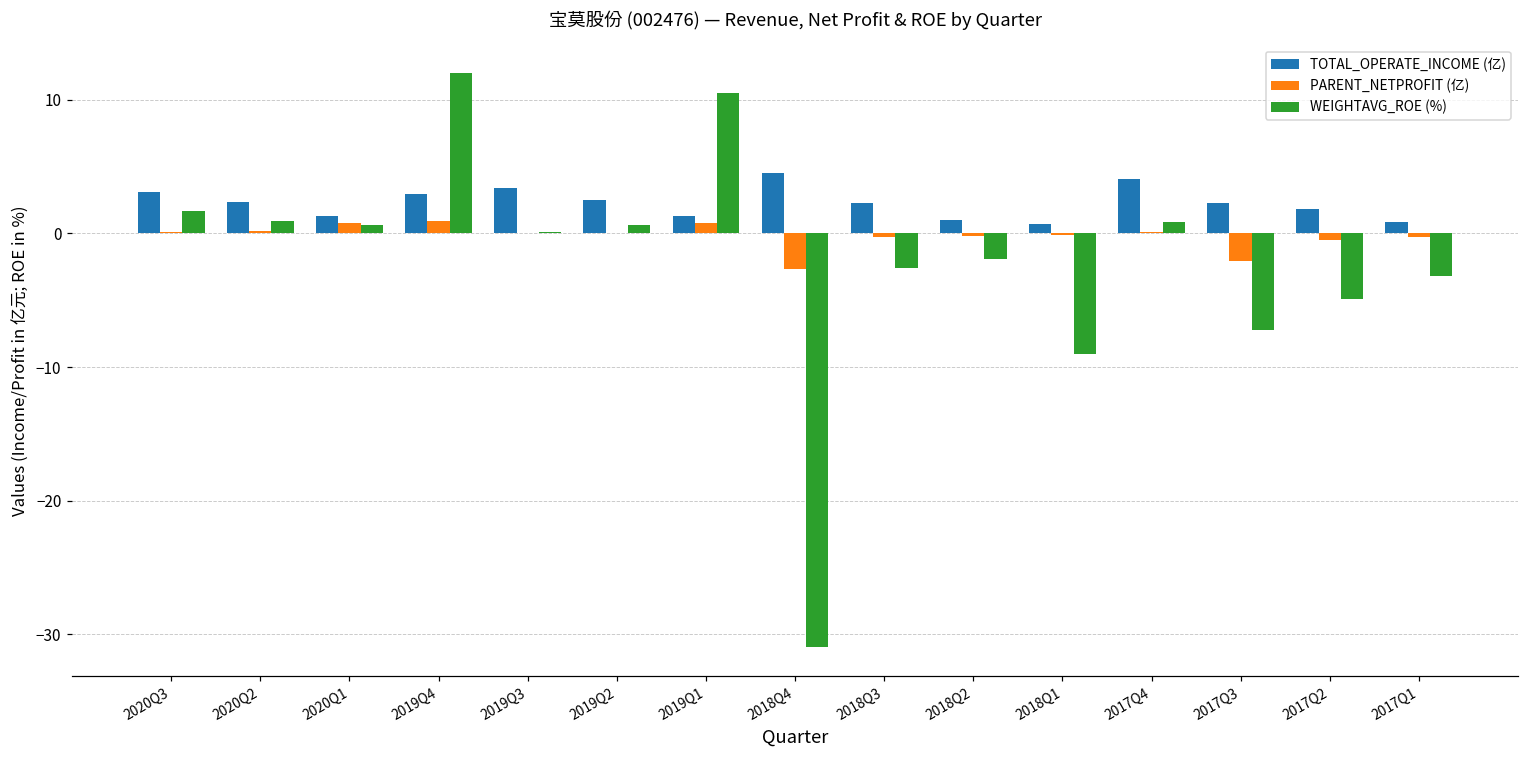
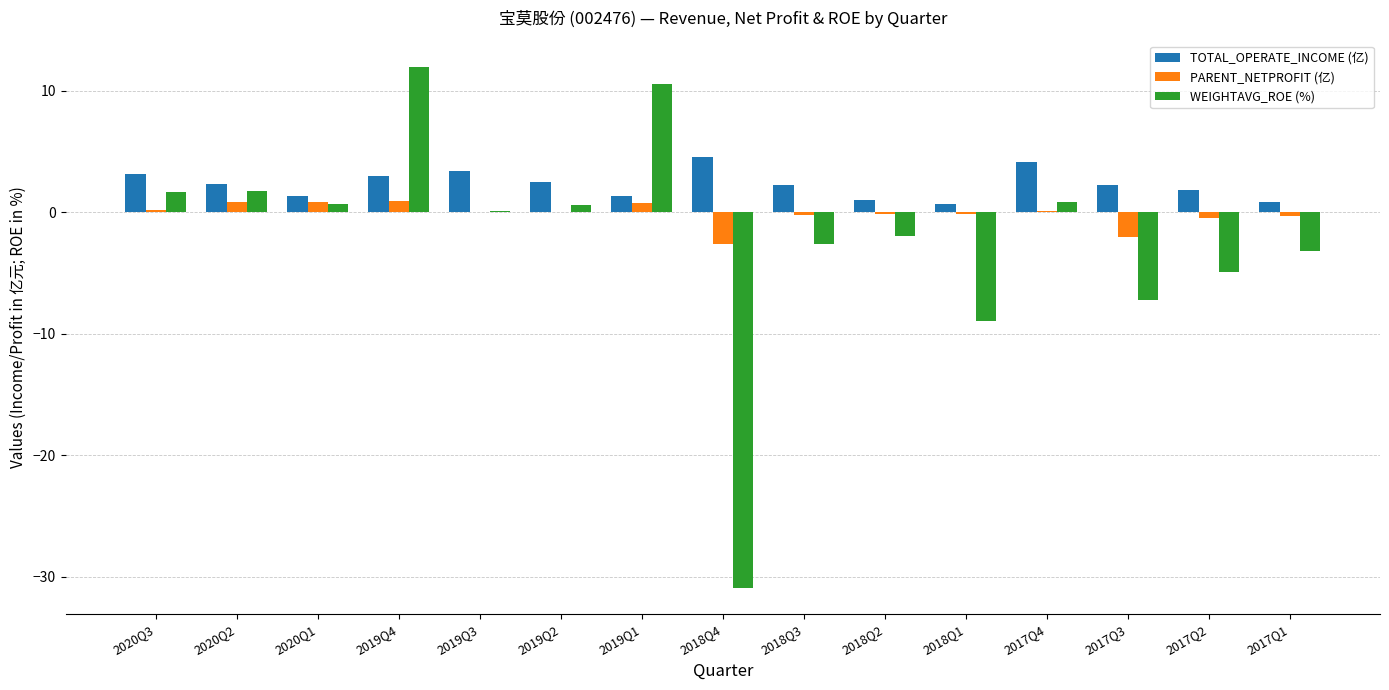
  {
    "TOTAL_OPERATE_INCOME (亿)": {
      "2020Q3": 3.1,
      "2020Q2": 2.3,
      "2020Q1": 1.3,
      "2019Q4": 3.0,
      "2019Q3": 3.4,
      "2019Q2": 2.5,
      "2019Q1": 1.3,
      "2018Q4": 4.5,
      "2018Q3": 2.2,
      "2018Q2": 1.0,
      "2018Q1": 0.7,
      "2017Q4": 4.1,
      "2017Q3": 2.2,
      "2017Q2": 1.9,
      "2017Q1": 0.8
    },
    "PARENT_NETPROFIT (亿)": {
-     "2020Q2": 0.1,
+     "2020Q2": 0.8,
      "2020Q1": 0.8,
      "2019Q4": 0.9,
      "2019Q1": 0.8,
      "2018Q4": -2.6,
      "2018Q3": -0.3,
      "2017Q3": -2.0,
      "2017Q2": -0.5,
      "2017Q1": -0.3
    },
    "WEIGHTAVG_ROE (%)": {
      "2020Q3": 1.6,
-     "2020Q2": 0.9,
+     "2020Q2": 1.7,
      "2020Q1": 0.6,
      "2019Q4": 12.0,
      "2019Q2": 0.6,
      "2019Q1": 10.5,
      "2018Q4": -31.0,
      "2018Q3": -2.6,
      "2018Q2": -2.0,
      "2018Q1": -9.0,
      "2017Q4": 0.8,
      "2017Q3": -7.3,
      "2017Q2": -4.9,
      "2017Q1": -3.2
    }
  }
